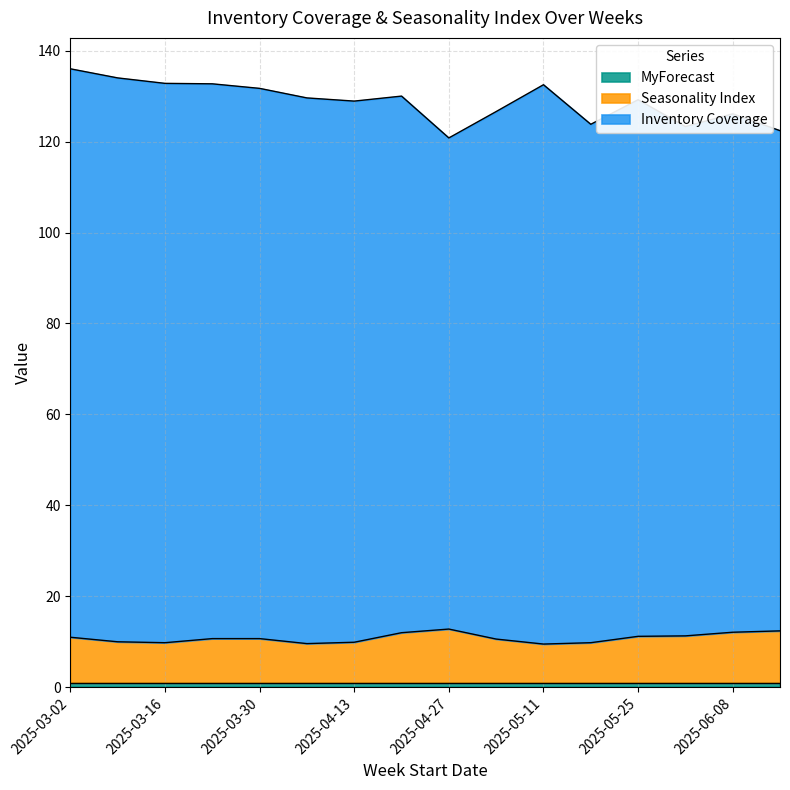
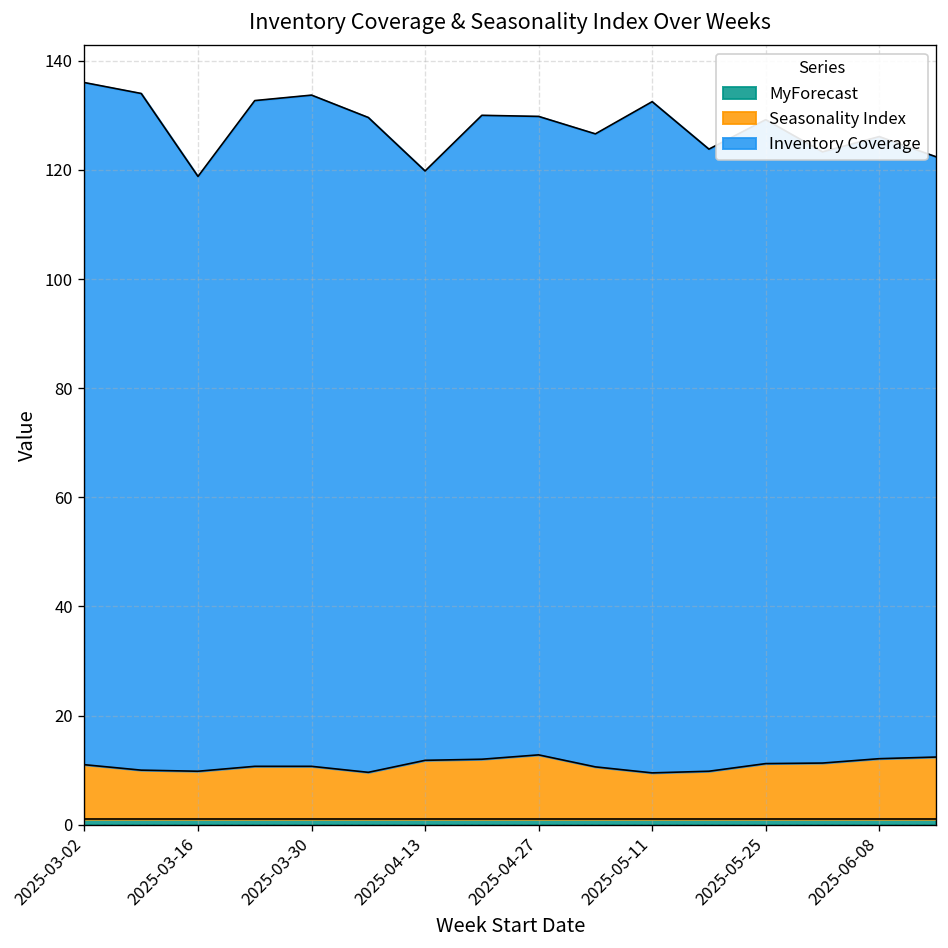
  {
    "MyForecast": {
      "2025-03-02": 1,
      "2025-03-16": 1,
      "2025-03-30": 1,
      "2025-04-13": 1,
      "2025-04-27": 1,
      "2025-05-11": 1,
      "2025-05-25": 1,
      "2025-06-08": 1
    },
    "Seasonality Index": {
-     "2025-04-13": 10
+     "2025-04-13": 12
    },
    "Inventory Coverage": {
-     "2025-03-16": 123,
-     "2025-03-30": 121,
-     "2025-04-13": 119,
-     "2025-04-27": 108
+     "2025-03-16": 109,
+     "2025-03-30": 123,
+     "2025-04-13": 108,
+     "2025-04-27": 117
    }
  }
